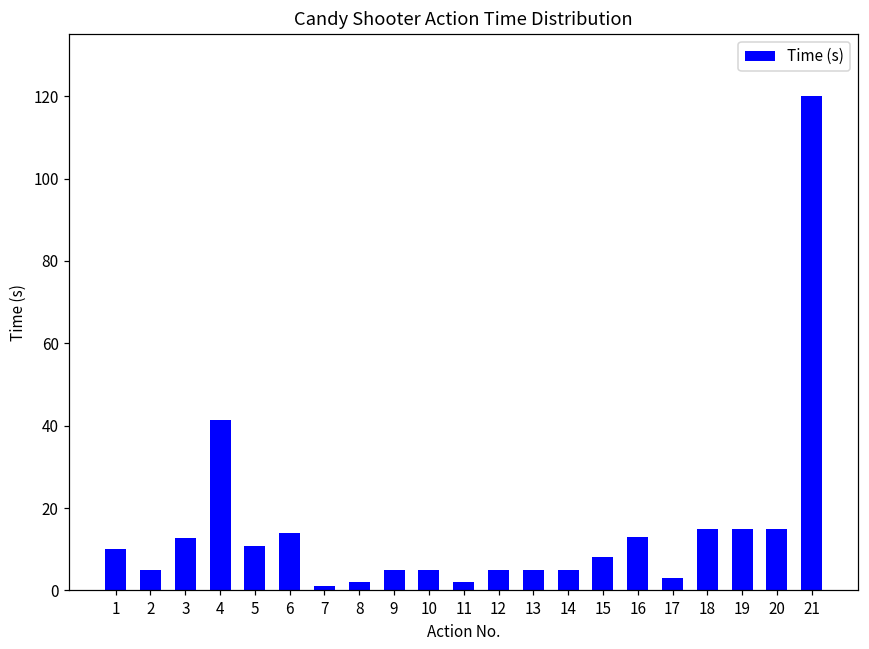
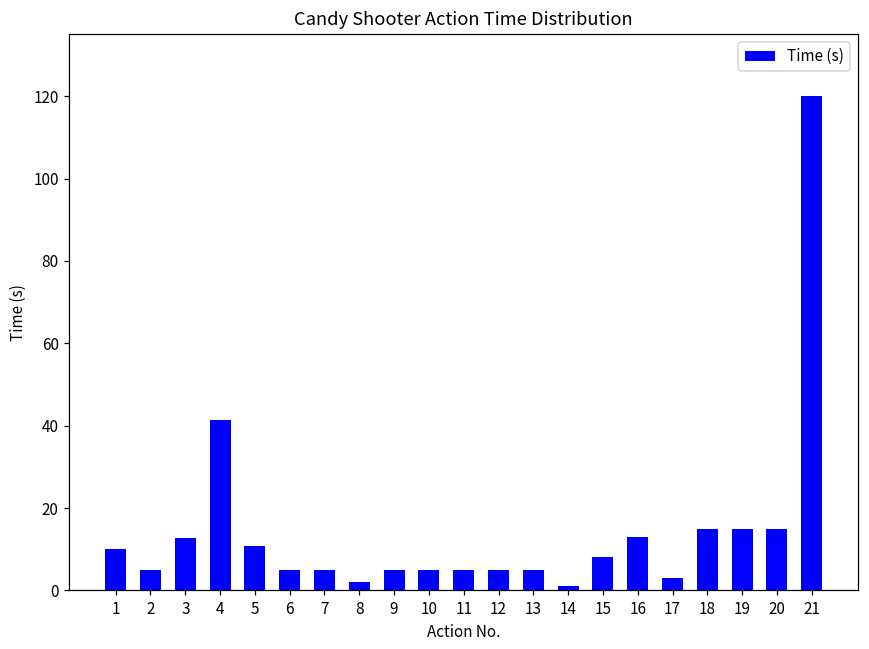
  {
    "1": 10,
    "2": 5,
    "3": 13,
    "4": 41,
    "5": 11,
-   "6": 14,
-   "7": 1,
+   "6": 5,
+   "7": 5,
    "8": 2,
    "9": 5,
    "10": 5,
-   "11": 2,
+   "11": 5,
    "12": 5,
    "13": 5,
-   "14": 5,
+   "14": 1,
    "15": 8,
    "16": 13,
    "17": 3,
    "18": 15,
    "19": 15,
    "20": 15,
    "21": 120
  }
